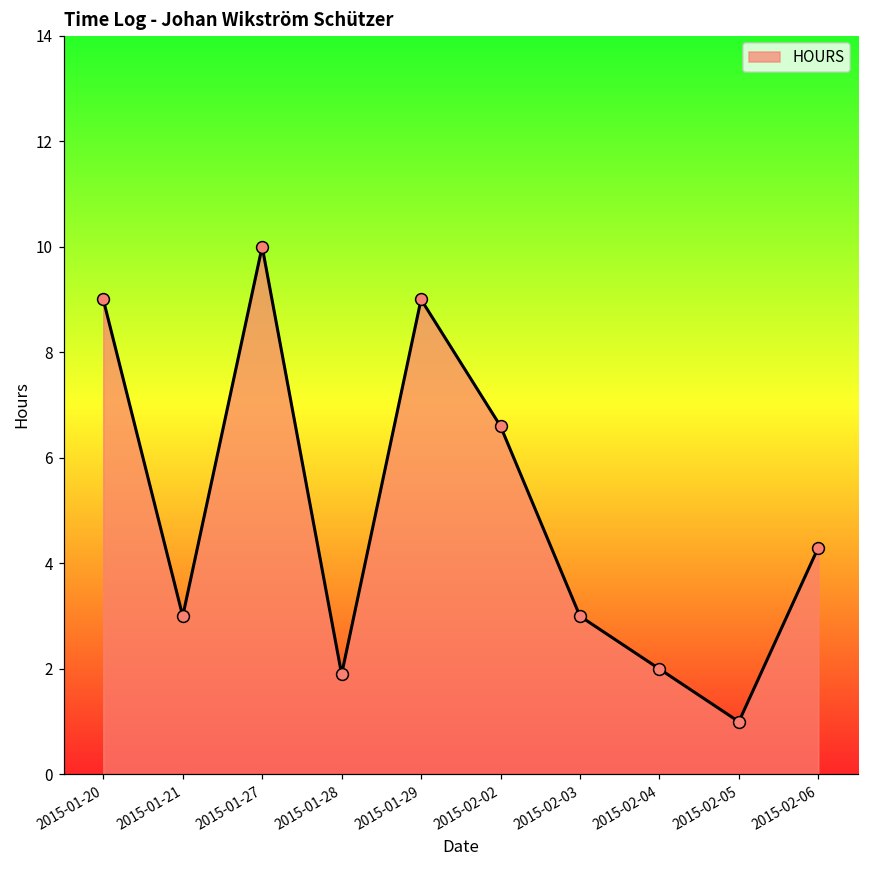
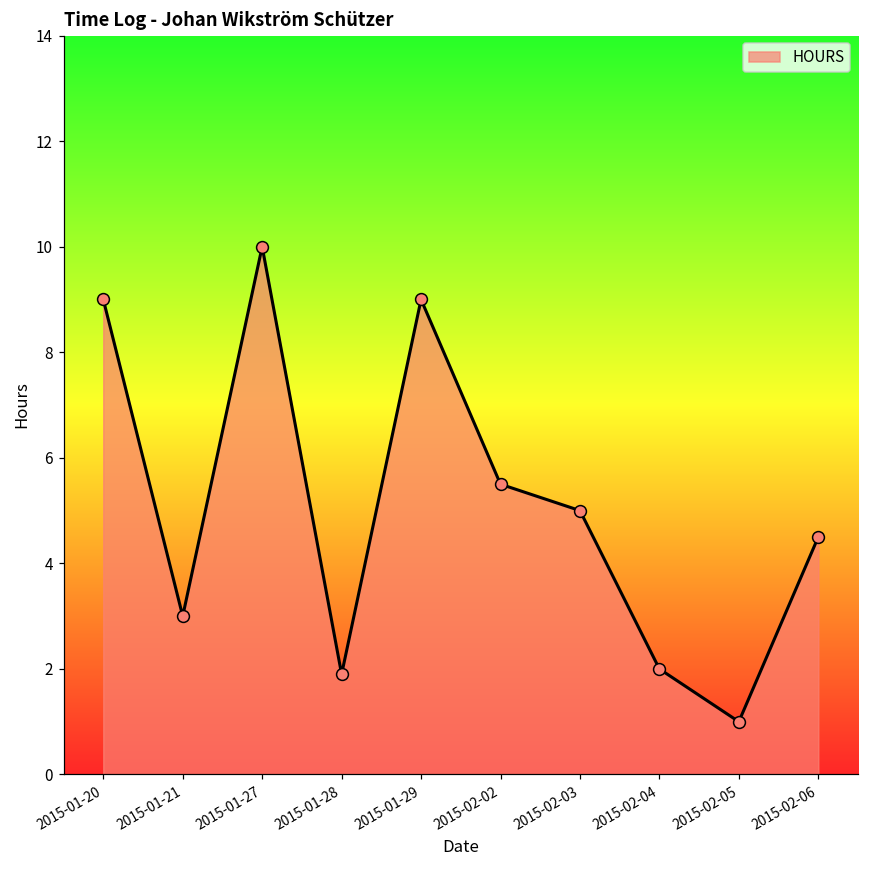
  {
    "2015-01-20": 9.0,
    "2015-01-21": 3.0,
    "2015-01-27": 10.0,
    "2015-01-28": 1.9,
    "2015-01-29": 9.0,
-   "2015-02-02": 6.6,
-   "2015-02-03": 3,
+   "2015-02-02": 5.5,
+   "2015-02-03": 5,
    "2015-02-04": 2.0,
    "2015-02-05": 1.0,
-   "2015-02-06": 4.3
+   "2015-02-06": 4.5
  }
